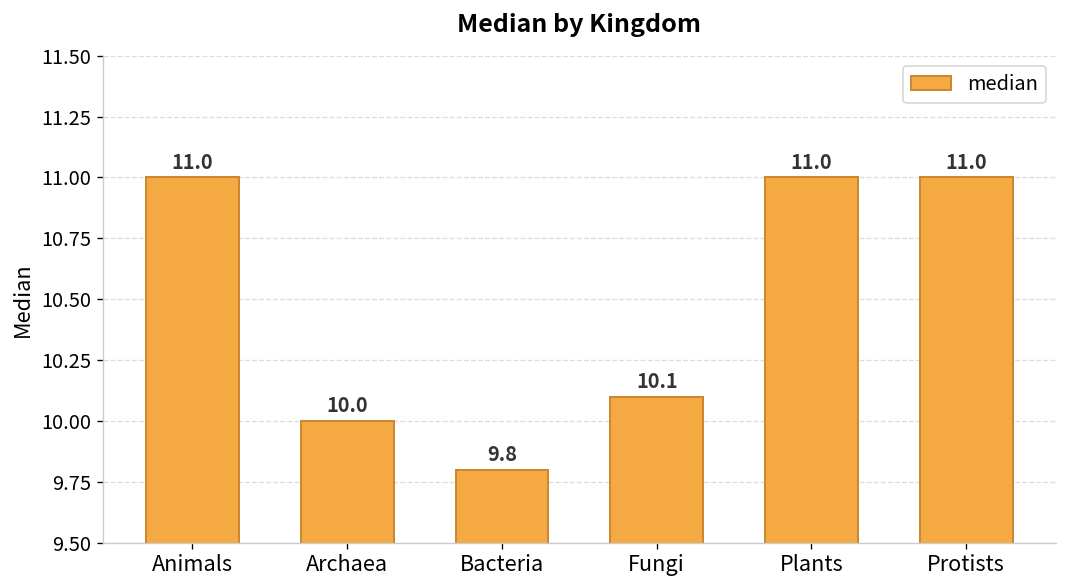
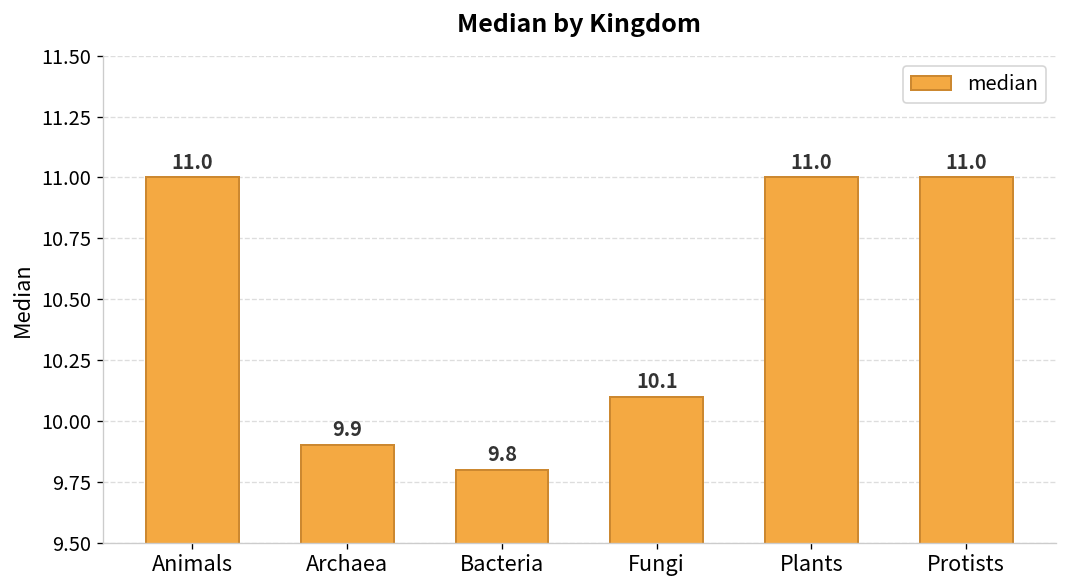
  {
    "Animals": 11.0,
-   "Archaea": 10.0,
+   "Archaea": 9.9,
    "Bacteria": 9.8,
    "Fungi": 10.1,
    "Plants": 11.0,
    "Protists": 11.0
  }
